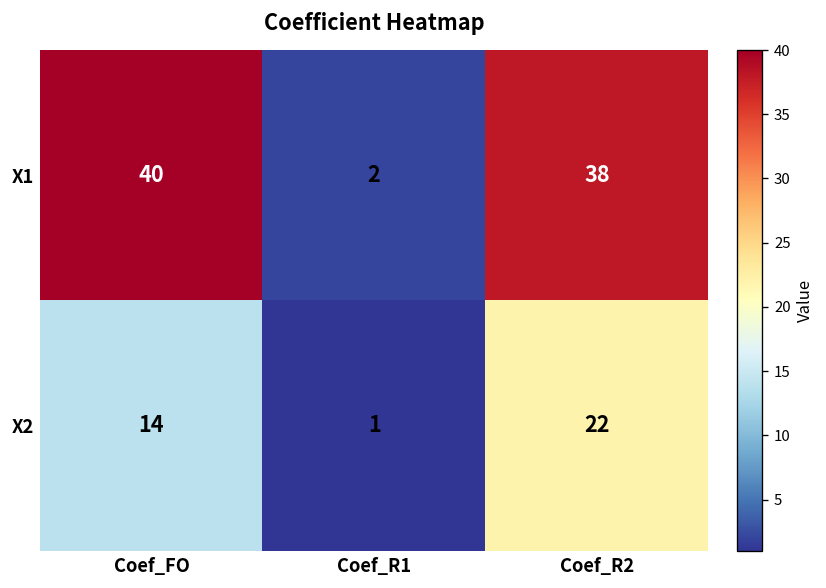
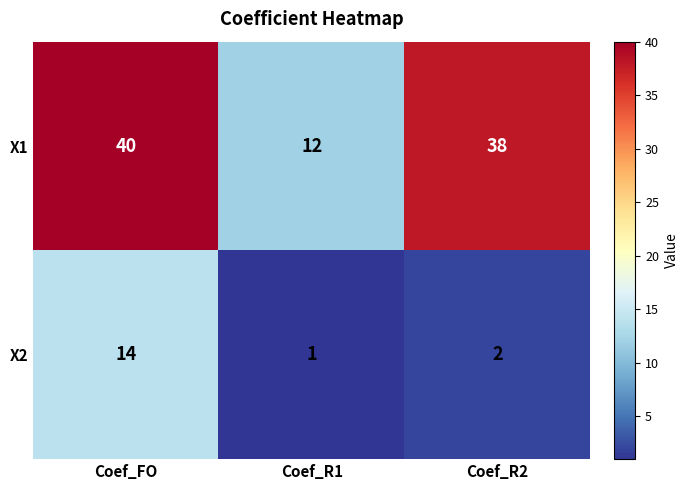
  {
    "X1": {
      "Coef_FO": 40,
-     "Coef_R1": 2,
+     "Coef_R1": 12,
      "Coef_R2": 38
    },
    "X2": {
      "Coef_FO": 14,
      "Coef_R1": 1,
-     "Coef_R2": 22
+     "Coef_R2": 2
    }
  }
